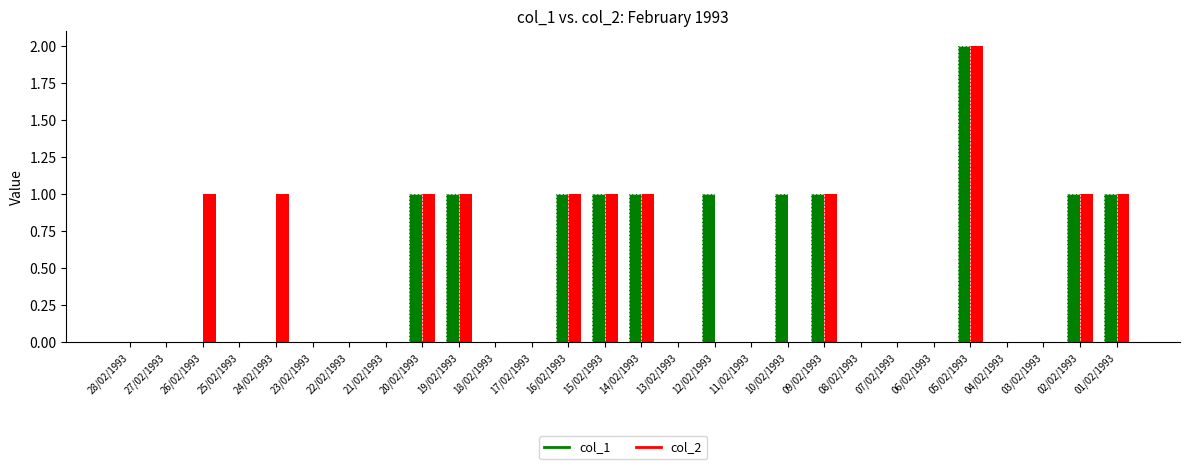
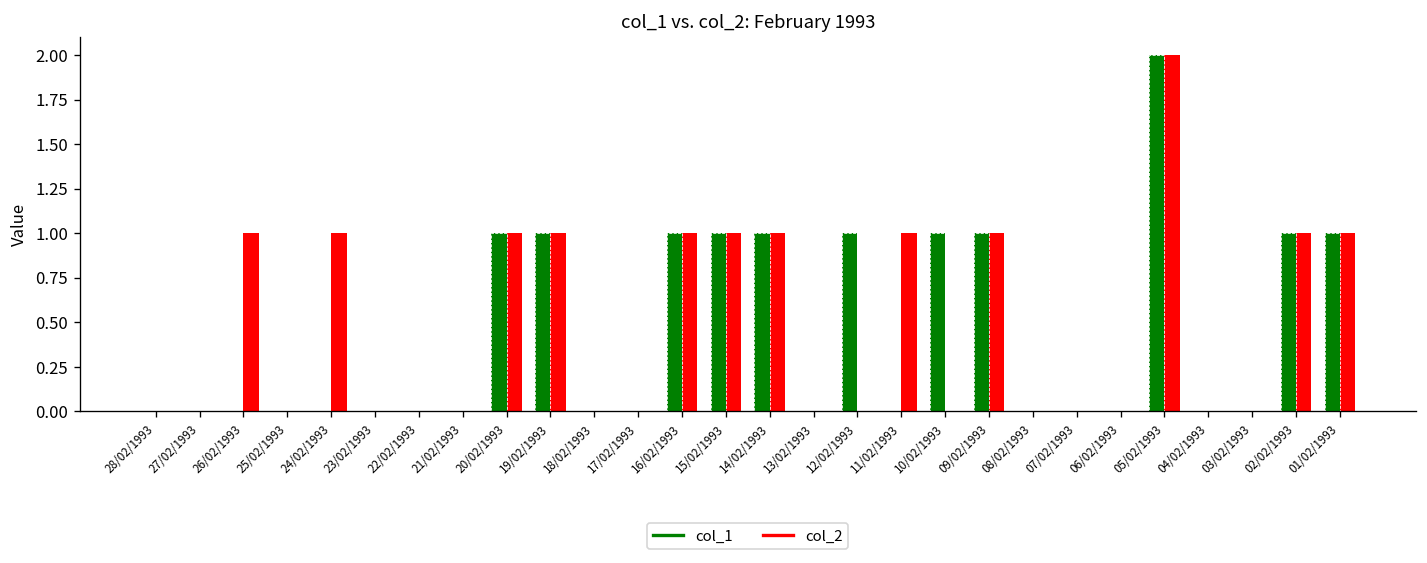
  {
    "col_1": {
      "28/02/1993": 0,
      "27/02/1993": 0,
      "26/02/1993": 0,
      "25/02/1993": 0,
      "24/02/1993": 0,
      "23/02/1993": 0,
      "22/02/1993": 0,
      "21/02/1993": 0,
      "20/02/1993": 1,
      "19/02/1993": 1,
      "18/02/1993": 0,
      "17/02/1993": 0,
      "16/02/1993": 1,
      "15/02/1993": 1,
      "14/02/1993": 1,
      "13/02/1993": 0,
      "12/02/1993": 1,
      "11/02/1993": 0,
      "10/02/1993": 1,
      "09/02/1993": 1,
      "08/02/1993": 0,
      "07/02/1993": 0,
      "06/02/1993": 0,
      "05/02/1993": 2,
      "04/02/1993": 0,
      "03/02/1993": 0,
      "02/02/1993": 1,
      "01/02/1993": 1
    },
    "col_2": {
      "28/02/1993": 0,
      "27/02/1993": 0,
      "26/02/1993": 1,
      "25/02/1993": 0,
      "24/02/1993": 1,
      "23/02/1993": 0,
      "22/02/1993": 0,
      "21/02/1993": 0,
      "20/02/1993": 1,
      "19/02/1993": 1,
      "18/02/1993": 0,
      "17/02/1993": 0,
      "16/02/1993": 1,
      "15/02/1993": 1,
      "14/02/1993": 1,
      "13/02/1993": 0,
      "12/02/1993": 0,
-     "11/02/1993": 0,
+     "11/02/1993": 1,
      "10/02/1993": 0,
      "09/02/1993": 1,
      "08/02/1993": 0,
      "07/02/1993": 0,
      "06/02/1993": 0,
      "05/02/1993": 2,
      "04/02/1993": 0,
      "03/02/1993": 0,
      "02/02/1993": 1,
      "01/02/1993": 1
    }
  }
